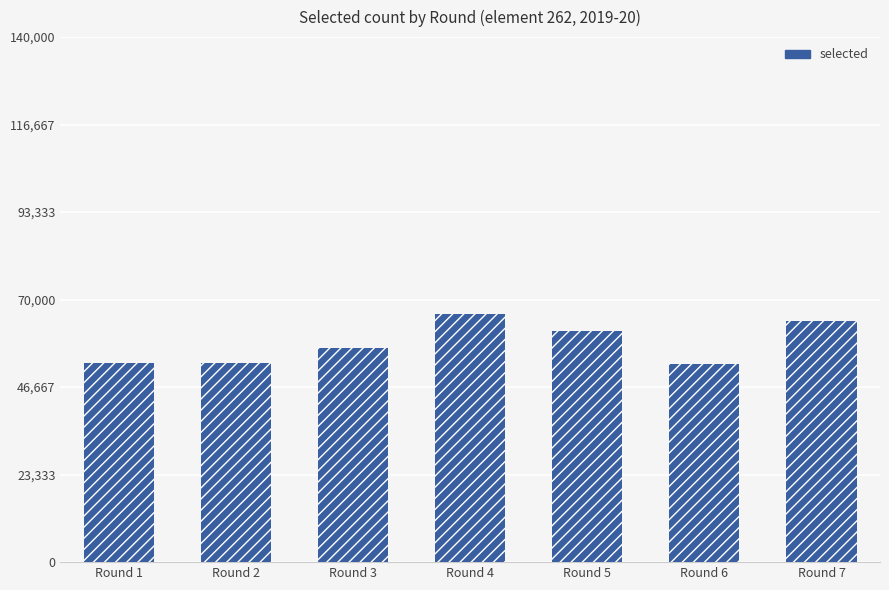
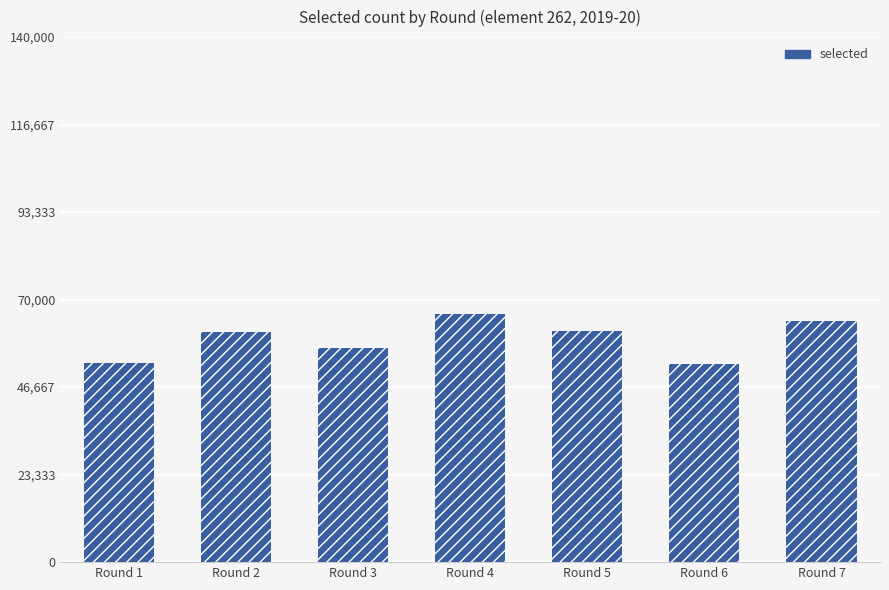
  {
    "Round 1": "53,000",
-   "Round 2": "53,000",
+   "Round 2": "61,000",
    "Round 3": "57,000",
    "Round 4": "66,000",
    "Round 5": "62,000",
    "Round 6": "53,000",
    "Round 7": "64,000"
  }
